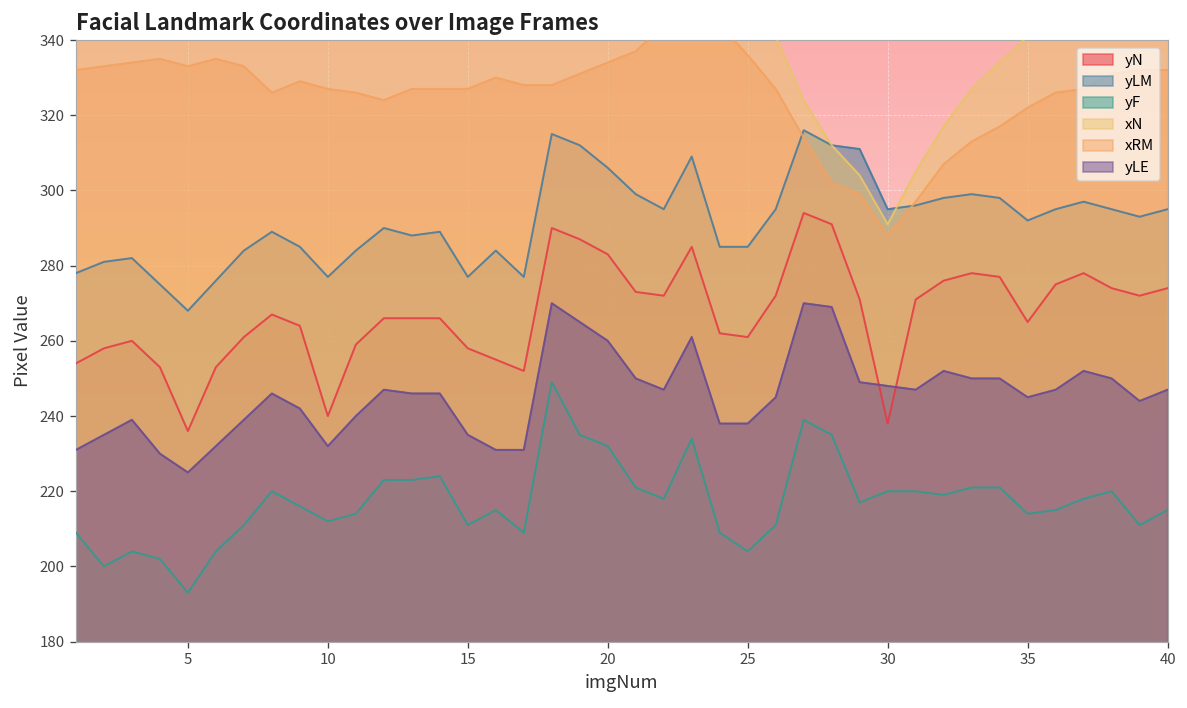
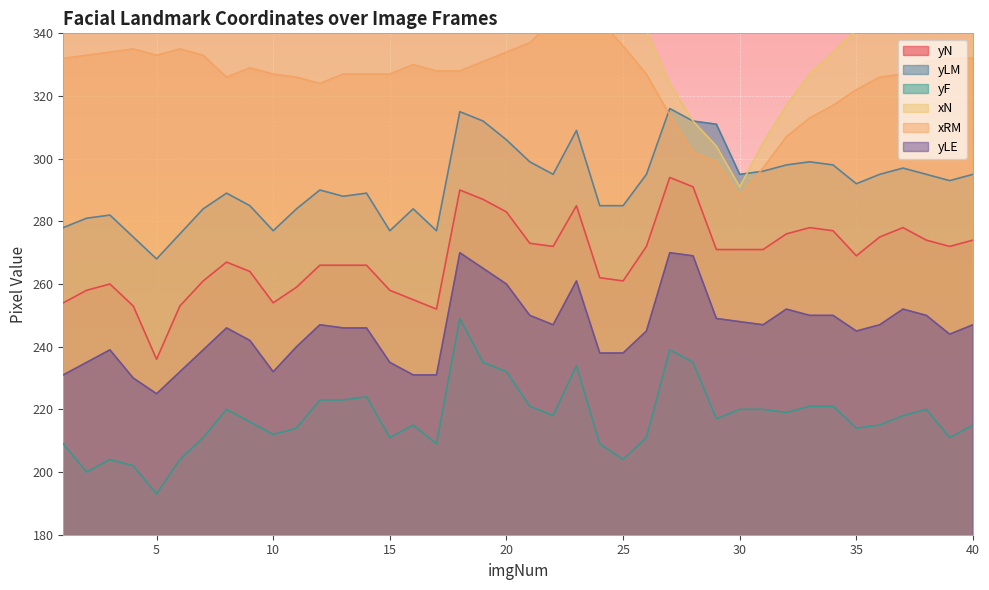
  {
    "yN": {
      "5": 236,
-     "10": 240,
+     "10": 254,
      "15": 258,
      "20": 283,
      "25": 261,
-     "30": 238,
-     "35": 265,
+     "30": 271,
+     "35": 269,
      "40": 274
    }
  }
